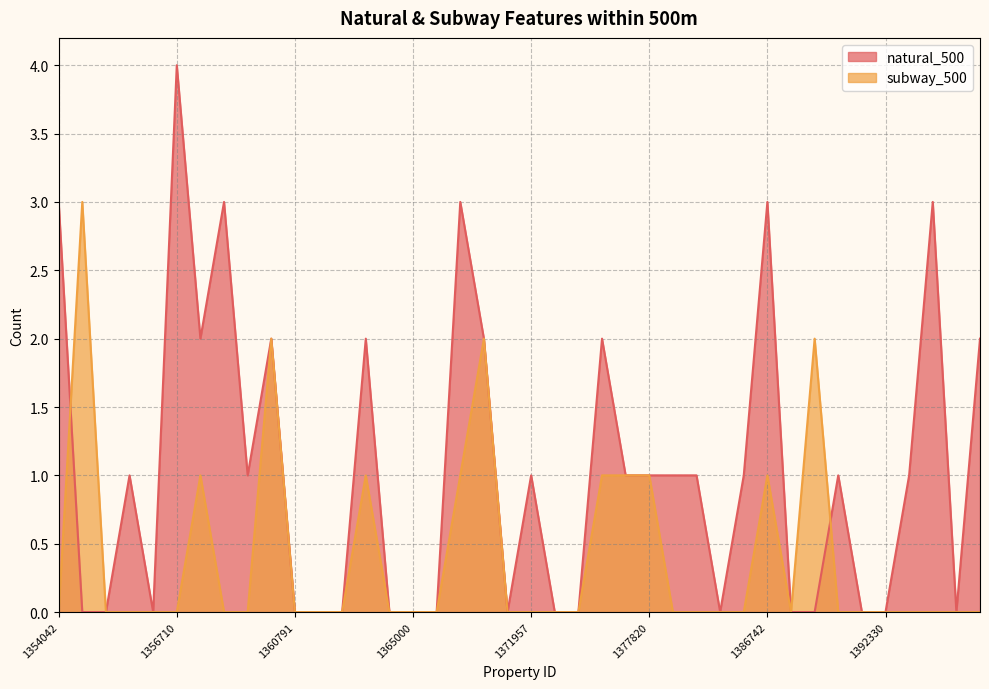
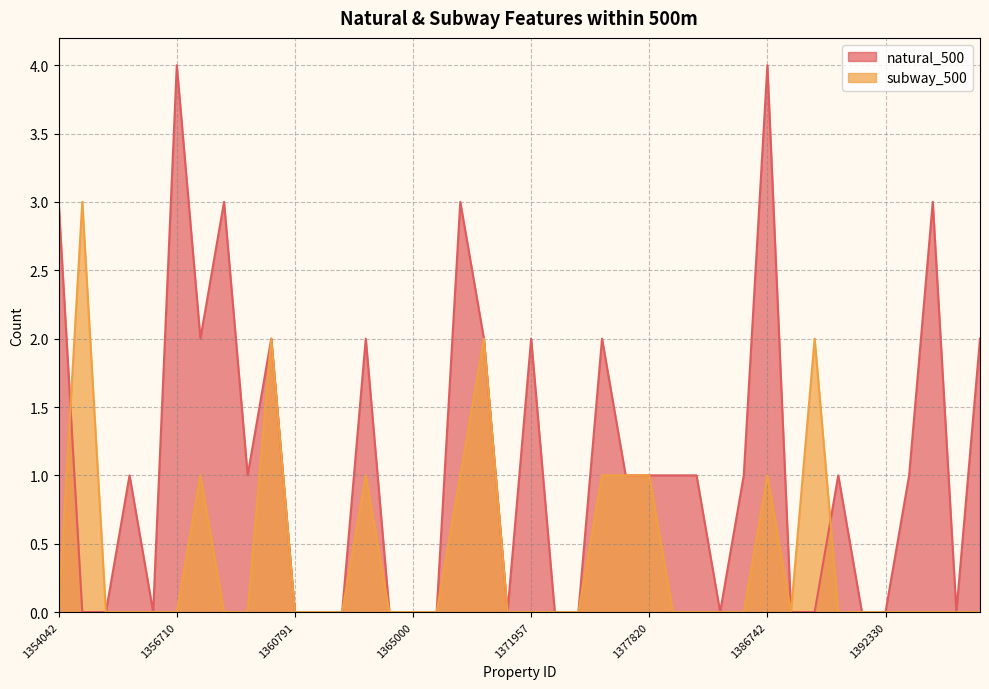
  {
    "natural_500": {
      "1354042": 3,
      "1356710": 4,
-     "1371957": 1,
-     "1386742": 3
+     "1371957": 2,
+     "1386742": 4
    },
    "subway_500": {
      "1354042": 0,
      "1356710": 0,
      "1371957": 0,
      "1386742": 1
    }
  }
